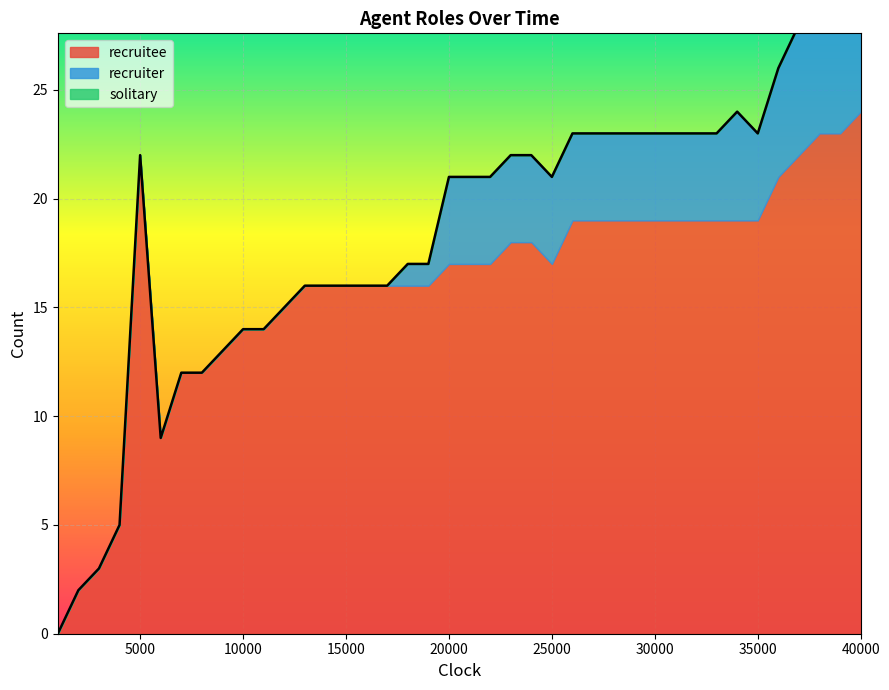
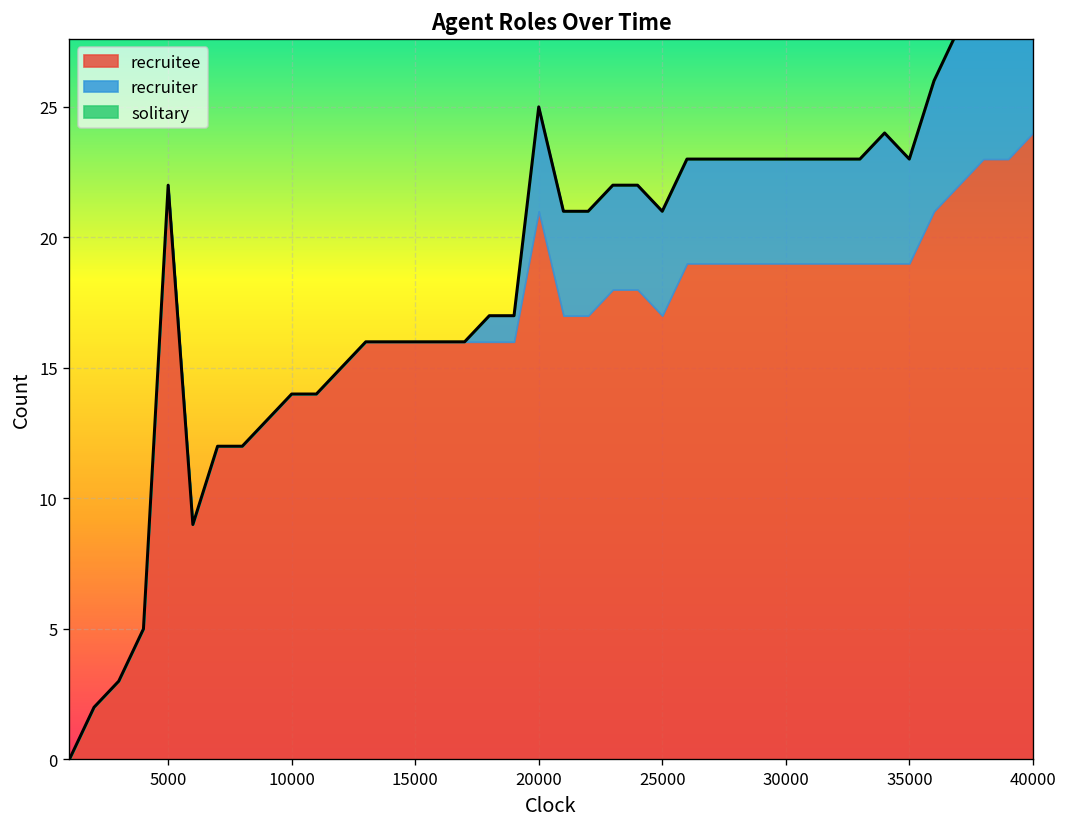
  {
    "recruitee": {
-     "20000": 17,
+     "20000": 21,
      "25000": 17,
      "30000": 19,
      "35000": 19,
      "40000": 24
    }
  }
